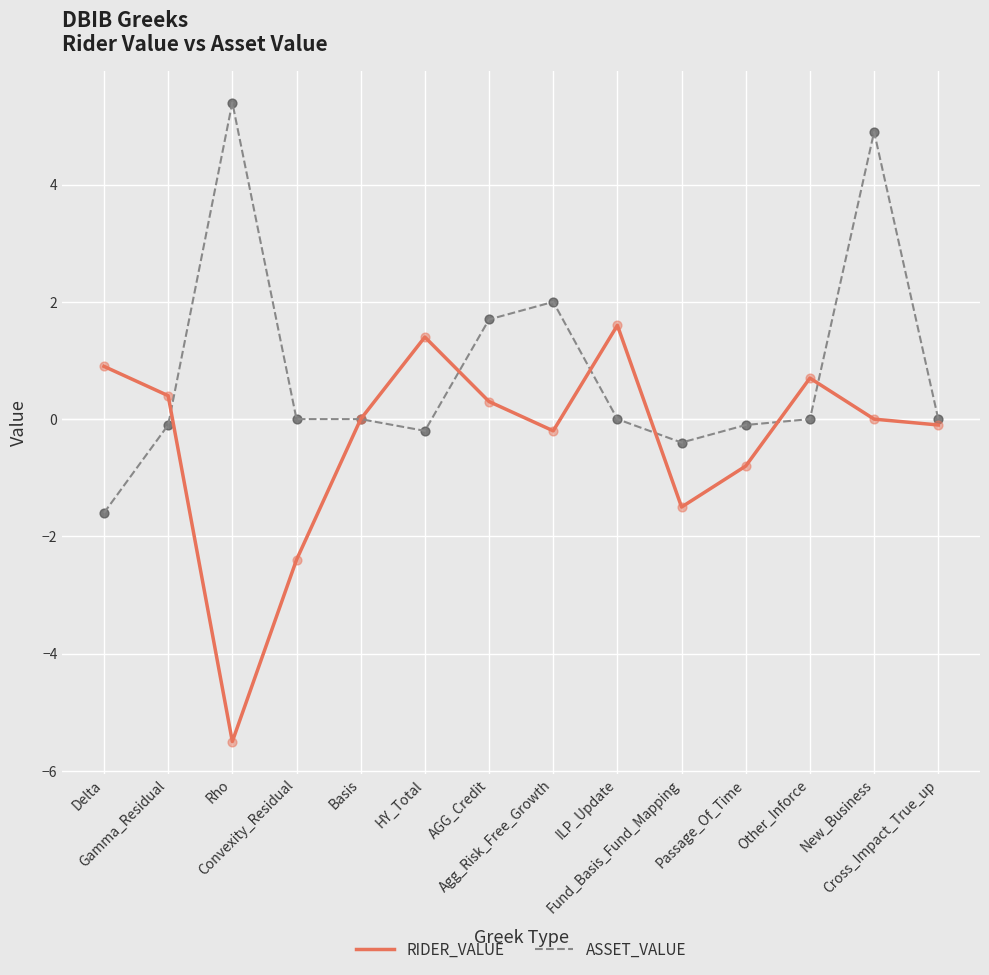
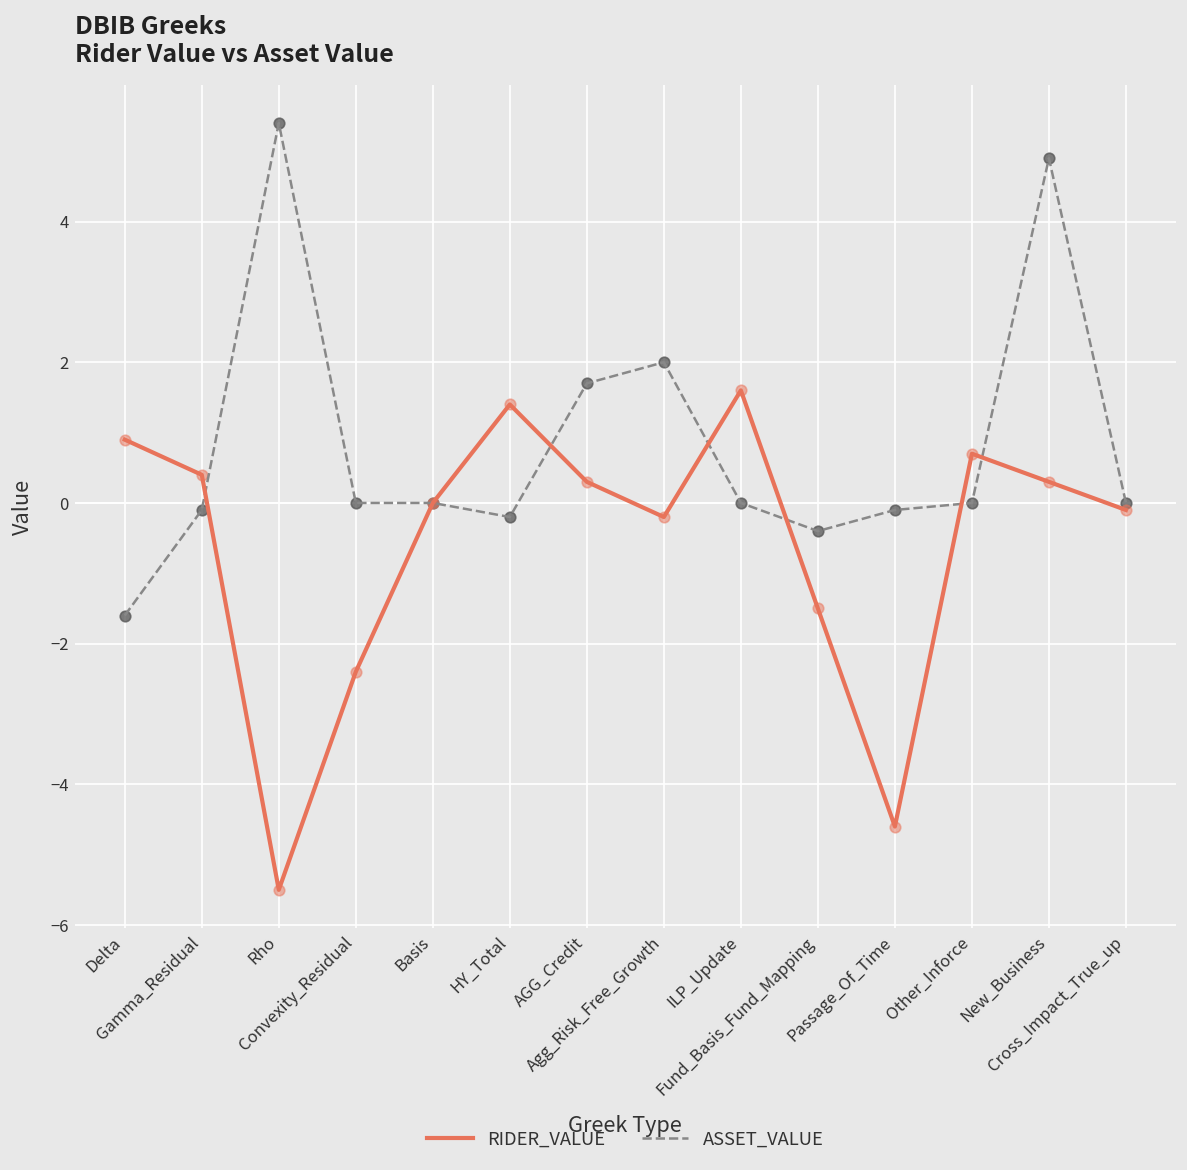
  {
    "RIDER_VALUE": {
      "Delta": 0.9,
      "Gamma_Residual": 0.4,
      "Rho": -5.5,
      "Convexity_Residual": -2.4,
      "HY_Total": 1.4,
      "AGG_Credit": 0.3,
      "Agg_Risk_Free_Growth": -0.2,
      "ILP_Update": 1.6,
      "Fund_Basis_Fund_Mapping": -1.5,
-     "Passage_Of_Time": -0.8,
+     "Passage_Of_Time": -4.6,
      "Other_Inforce": 0.7,
-     "New_Business": 0.0,
+     "New_Business": 0.3,
      "Cross_Impact_True_up": -0.1
    },
    "ASSET_VALUE": {
      "Delta": -1.6,
      "Gamma_Residual": -0.1,
      "Rho": 5.4,
      "Convexity_Residual": 0.0,
      "HY_Total": -0.2,
      "AGG_Credit": 1.7,
      "Agg_Risk_Free_Growth": 2.0,
      "ILP_Update": 0.0,
      "Fund_Basis_Fund_Mapping": -0.4,
      "Passage_Of_Time": -0.1,
      "Other_Inforce": 0.0,
      "New_Business": 4.9,
      "Cross_Impact_True_up": 0.0
    }
  }
